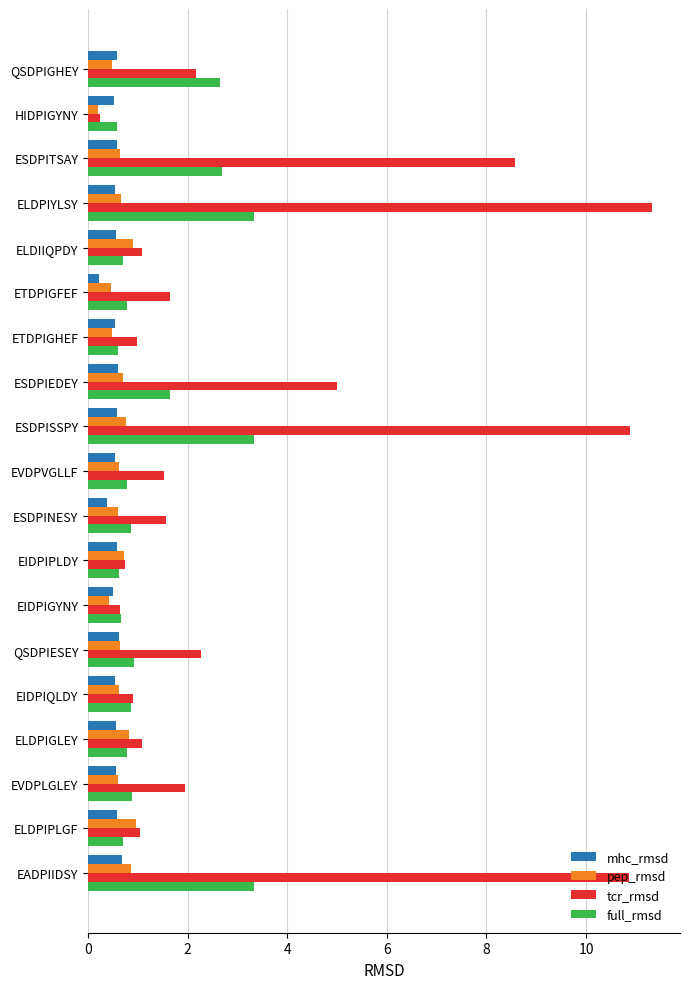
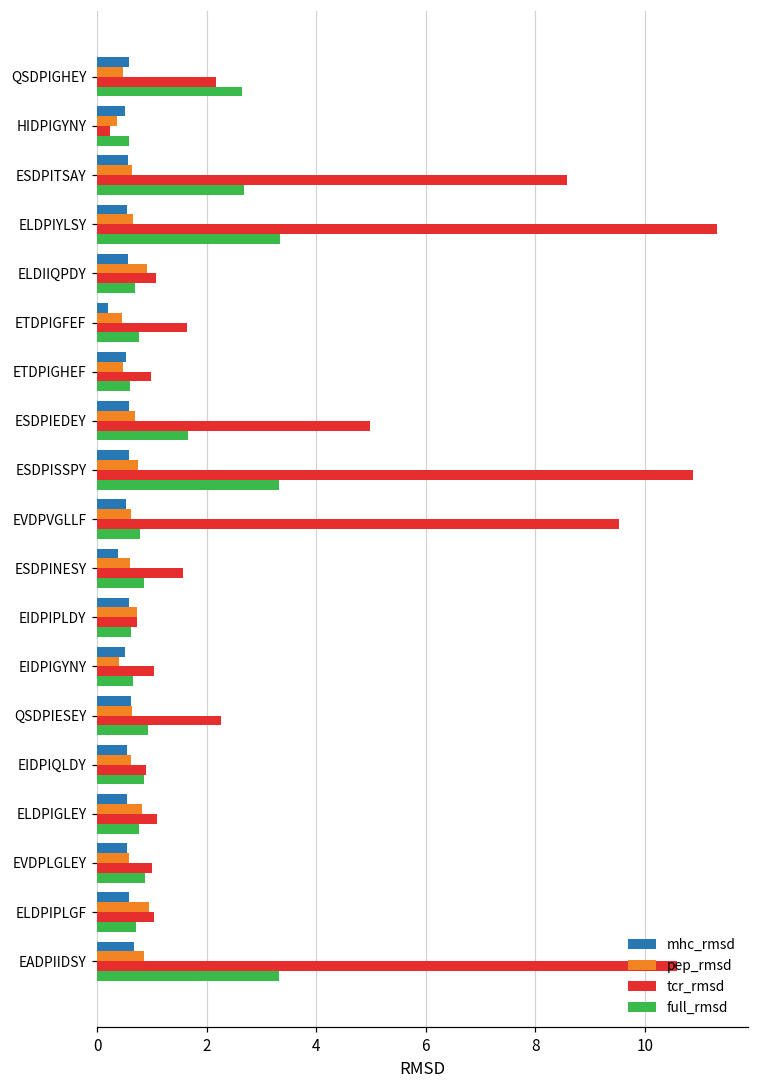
  {
    "mhc_rmsd": {
      "QSDPIGHEY": 0.6,
      "HIDPIGYNY": 0.5,
      "ESDPITSAY": 0.6,
      "ELDPIYLSY": 0.5,
      "ELDIIQPDY": 0.6,
      "ETDPIGFEF": 0.2,
      "ETDPIGHEF": 0.5,
      "ESDPIEDEY": 0.6,
      "ESDPISSPY": 0.6,
      "EVDPVGLLF": 0.5,
      "ESDPINESY": 0.4,
      "EIDPIPLDY": 0.6,
      "EIDPIGYNY": 0.5,
      "QSDPIESEY": 0.6,
      "EIDPIQLDY": 0.5,
      "ELDPIGLEY": 0.6,
      "EVDPLGLEY": 0.6,
      "ELDPIPLGF": 0.6,
      "EADPIIDSY": 0.7
    },
    "pep_rmsd": {
      "QSDPIGHEY": 0.5,
-     "HIDPIGYNY": 0.2,
+     "HIDPIGYNY": 0.4,
      "ESDPITSAY": 0.6,
      "ELDPIYLSY": 0.7,
      "ELDIIQPDY": 0.9,
      "ETDPIGFEF": 0.5,
      "ETDPIGHEF": 0.5,
      "ESDPIEDEY": 0.7,
      "ESDPISSPY": 0.8,
      "EVDPVGLLF": 0.6,
      "ESDPINESY": 0.6,
      "EIDPIPLDY": 0.7,
      "EIDPIGYNY": 0.4,
      "QSDPIESEY": 0.6,
      "EIDPIQLDY": 0.6,
      "ELDPIGLEY": 0.8,
      "EVDPLGLEY": 0.6,
      "ELDPIPLGF": 1.0,
      "EADPIIDSY": 0.9
    },
    "tcr_rmsd": {
      "QSDPIGHEY": 2.2,
      "HIDPIGYNY": 0.2,
      "ESDPITSAY": 8.6,
      "ELDPIYLSY": 11.3,
      "ELDIIQPDY": 1.1,
      "ETDPIGFEF": 1.6,
      "ETDPIGHEF": 1.0,
      "ESDPIEDEY": 5.0,
      "ESDPISSPY": 10.9,
-     "EVDPVGLLF": 1.5,
+     "EVDPVGLLF": 9.5,
      "ESDPINESY": 1.6,
      "EIDPIPLDY": 0.7,
-     "EIDPIGYNY": 0.6,
+     "EIDPIGYNY": 1.0,
      "QSDPIESEY": 2.3,
      "EIDPIQLDY": 0.9,
      "ELDPIGLEY": 1.1,
-     "EVDPLGLEY": 1.9,
+     "EVDPLGLEY": 1.0,
      "ELDPIPLGF": 1.0,
-     "EADPIIDSY": 10.9
+     "EADPIIDSY": 10.6
    },
    "full_rmsd": {
      "QSDPIGHEY": 2.6,
      "HIDPIGYNY": 0.6,
      "ESDPITSAY": 2.7,
      "ELDPIYLSY": 3.3,
      "ELDIIQPDY": 0.7,
      "ETDPIGFEF": 0.8,
      "ETDPIGHEF": 0.6,
      "ESDPIEDEY": 1.7,
      "ESDPISSPY": 3.3,
      "EVDPVGLLF": 0.8,
      "ESDPINESY": 0.9,
      "EIDPIPLDY": 0.6,
      "EIDPIGYNY": 0.7,
      "QSDPIESEY": 0.9,
      "EIDPIQLDY": 0.9,
      "ELDPIGLEY": 0.8,
      "EVDPLGLEY": 0.9,
      "ELDPIPLGF": 0.7,
      "EADPIIDSY": 3.3
    }
  }
